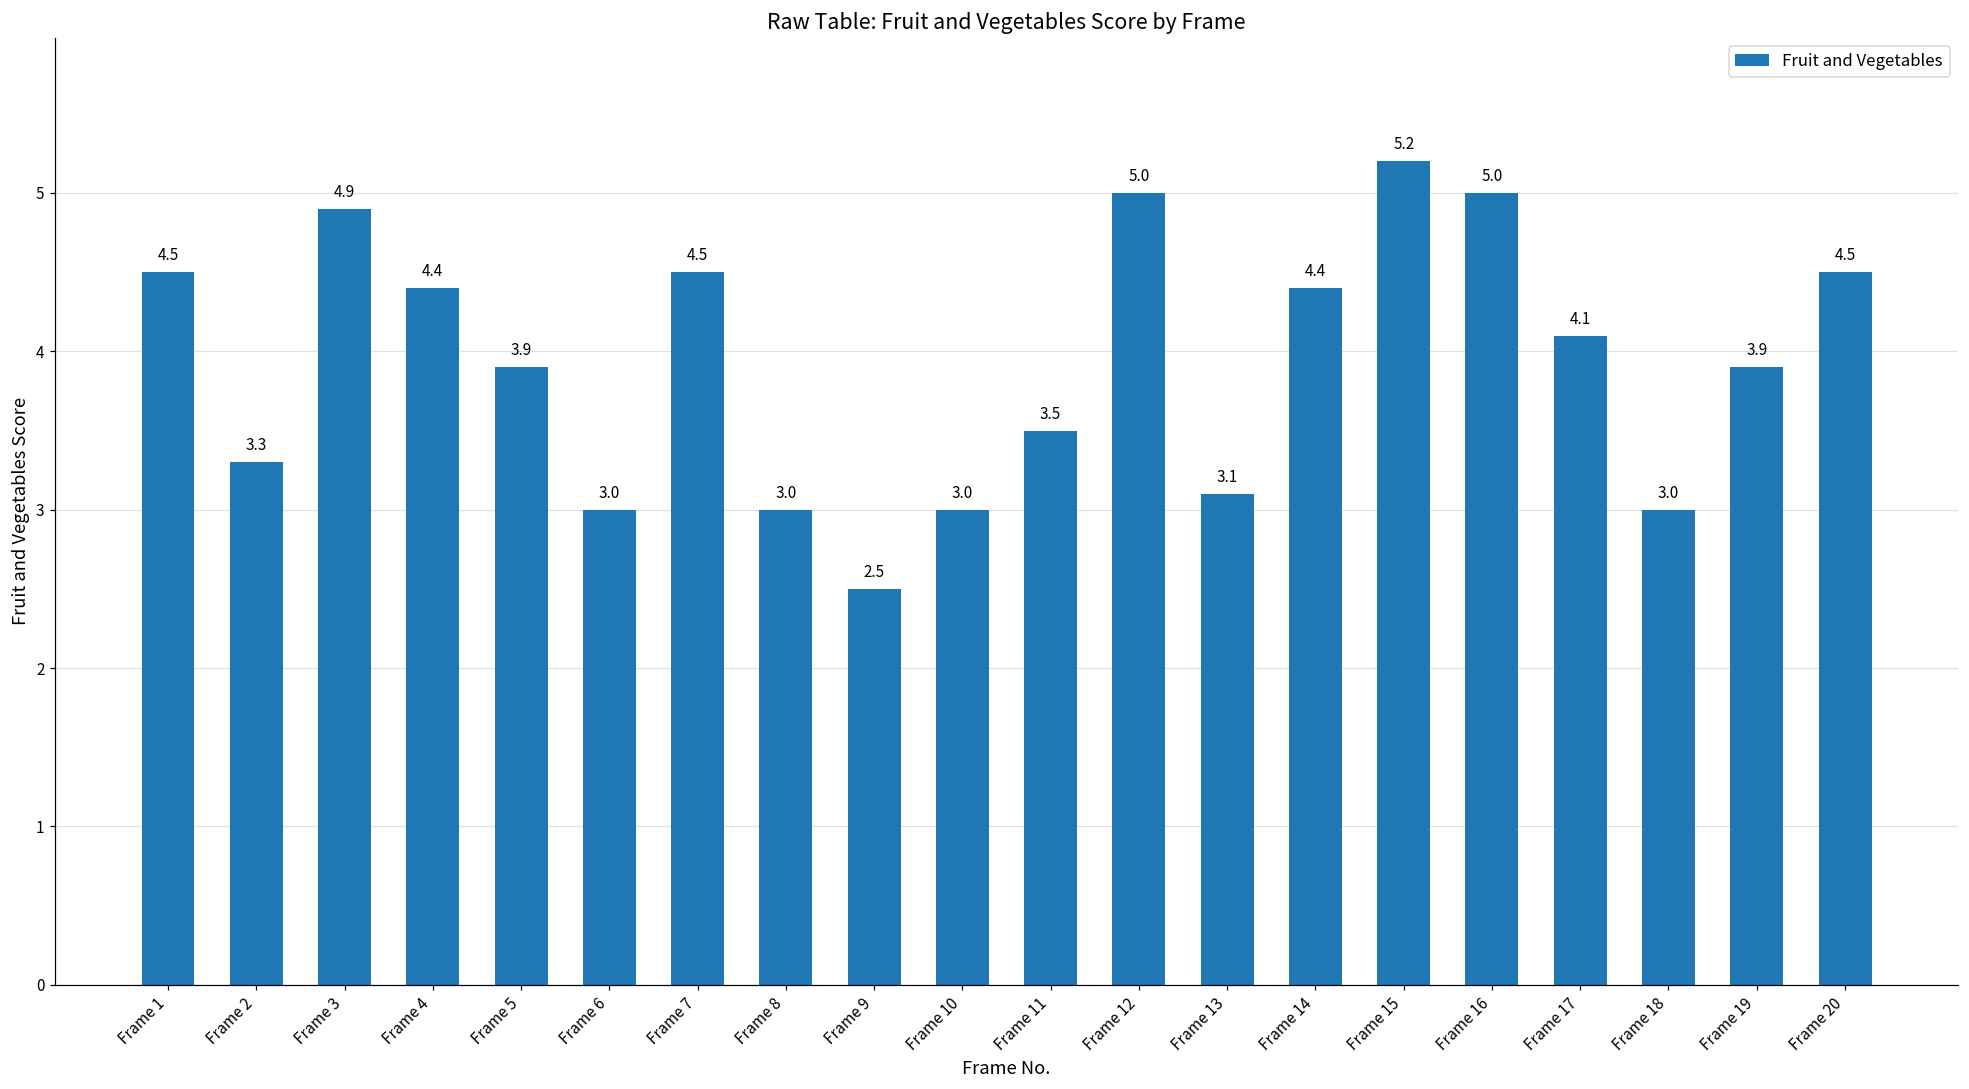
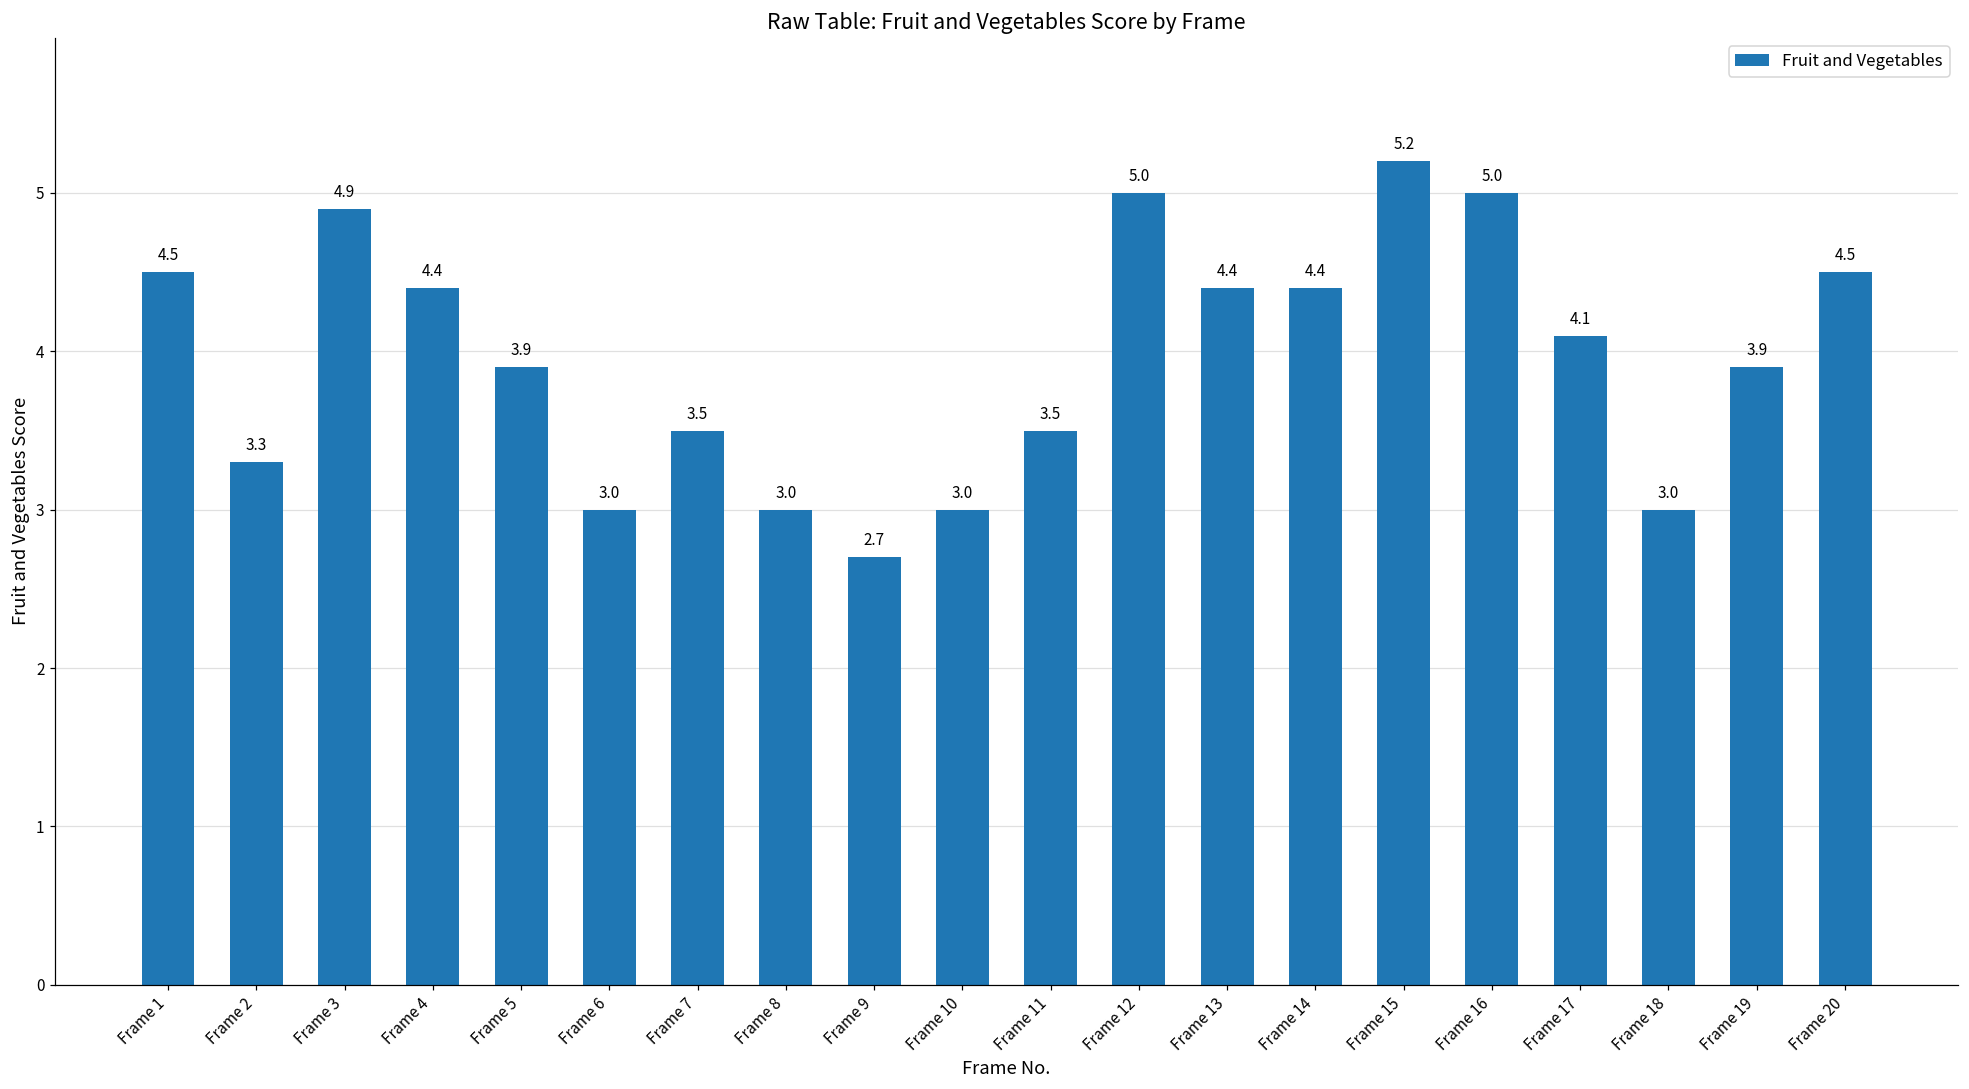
  {
    "Frame 1": 4.5,
    "Frame 2": 3.3,
    "Frame 3": 4.9,
    "Frame 4": 4.4,
    "Frame 5": 3.9,
    "Frame 6": 3.0,
-   "Frame 7": 4.5,
+   "Frame 7": 3.5,
    "Frame 8": 3.0,
-   "Frame 9": 2.5,
+   "Frame 9": 2.7,
    "Frame 10": 3.0,
    "Frame 11": 3.5,
    "Frame 12": 5.0,
-   "Frame 13": 3.1,
+   "Frame 13": 4.4,
    "Frame 14": 4.4,
    "Frame 15": 5.2,
    "Frame 16": 5.0,
    "Frame 17": 4.1,
    "Frame 18": 3.0,
    "Frame 19": 3.9,
    "Frame 20": 4.5
  }
